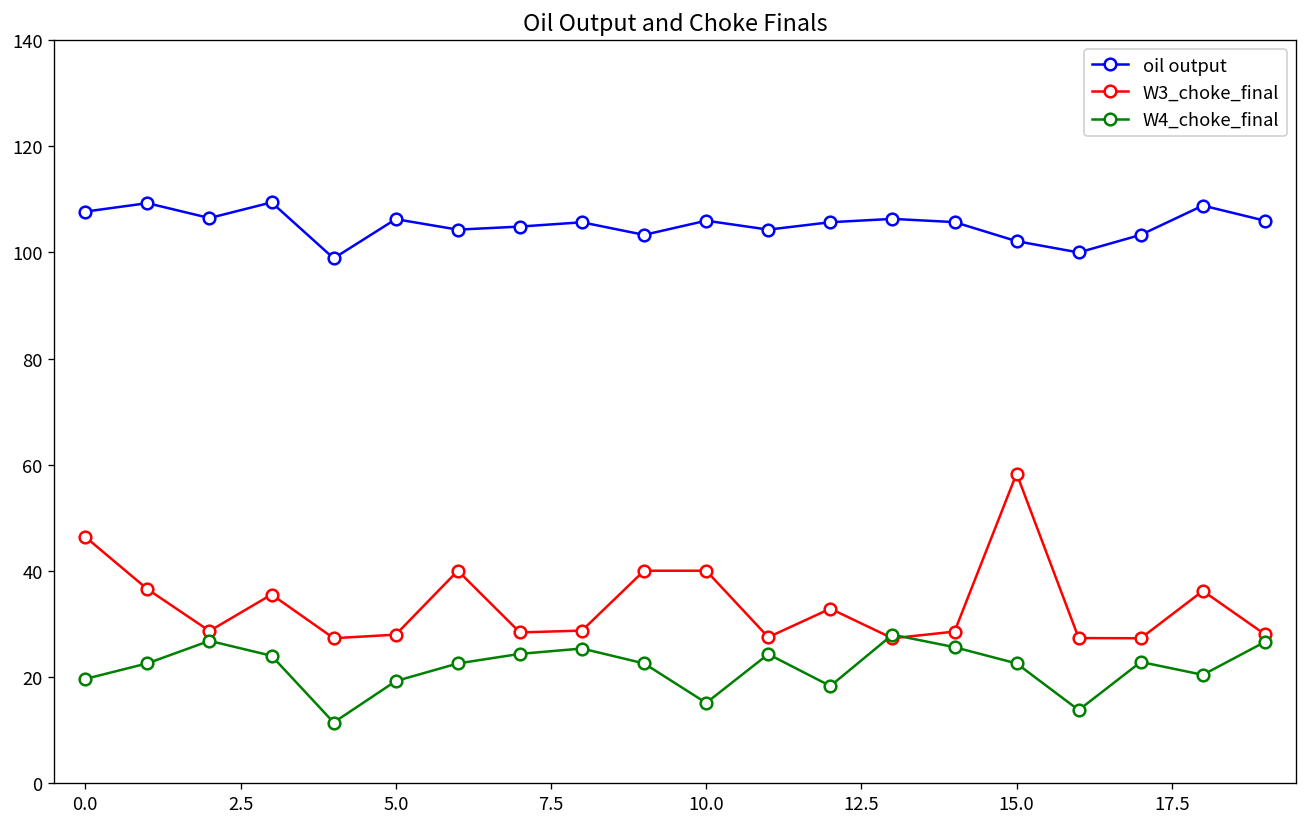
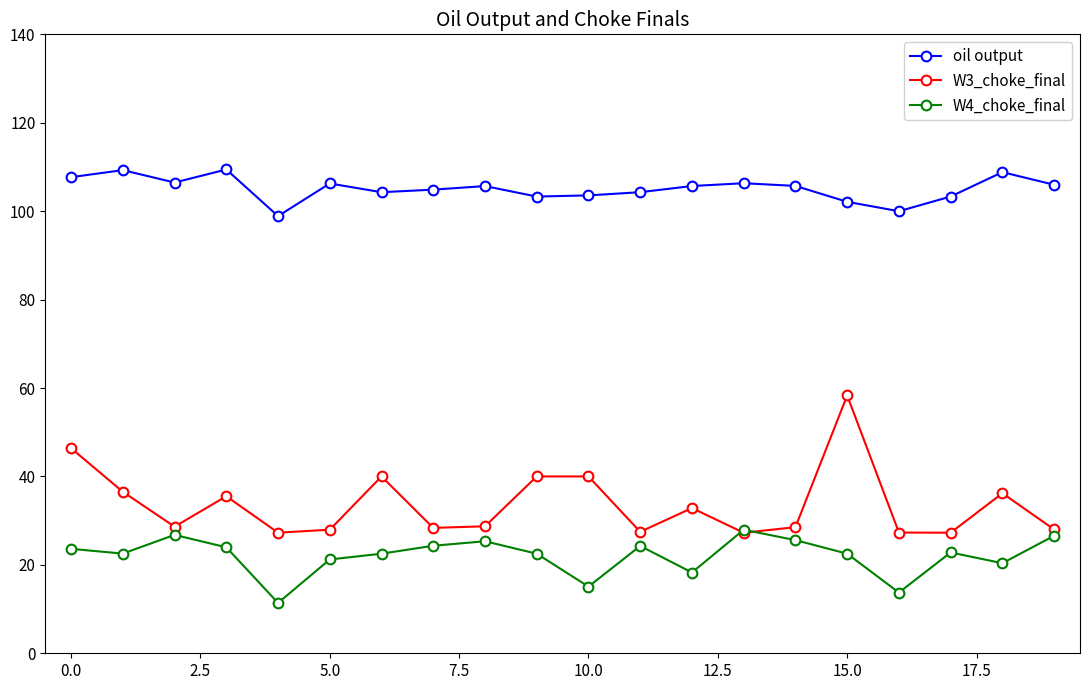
  {
    "oil output": {
      "0.0": 108,
      "5.0": 106,
-     "10.0": 106,
+     "10.0": 104,
      "15.0": 102
    },
    "W3_choke_final": {
      "0.0": 46,
      "5.0": 28,
      "10.0": 40,
      "15.0": 58
    },
    "W4_choke_final": {
-     "0.0": 20,
-     "5.0": 19,
+     "0.0": 24,
+     "5.0": 21,
      "10.0": 15,
      "15.0": 23
    }
  }
